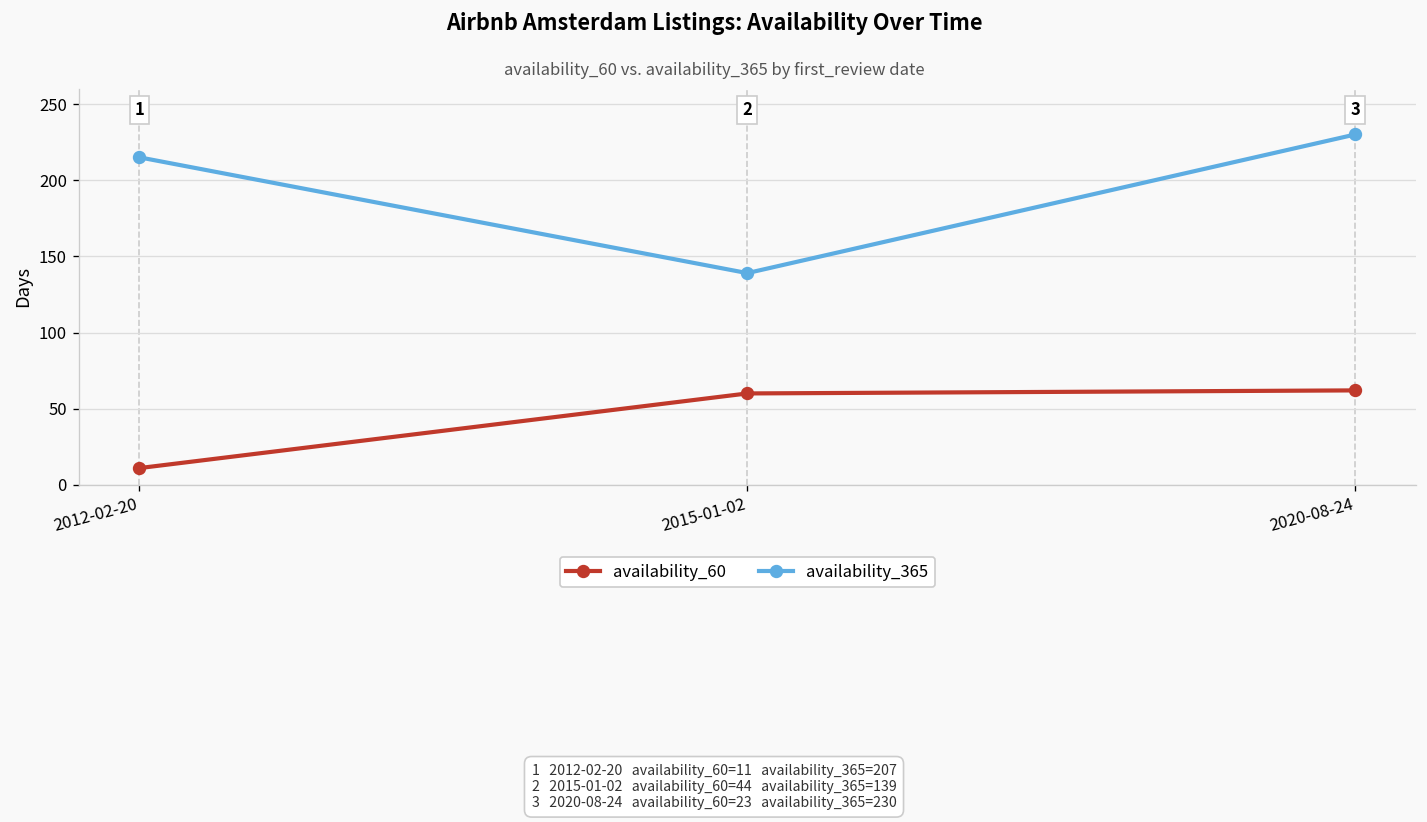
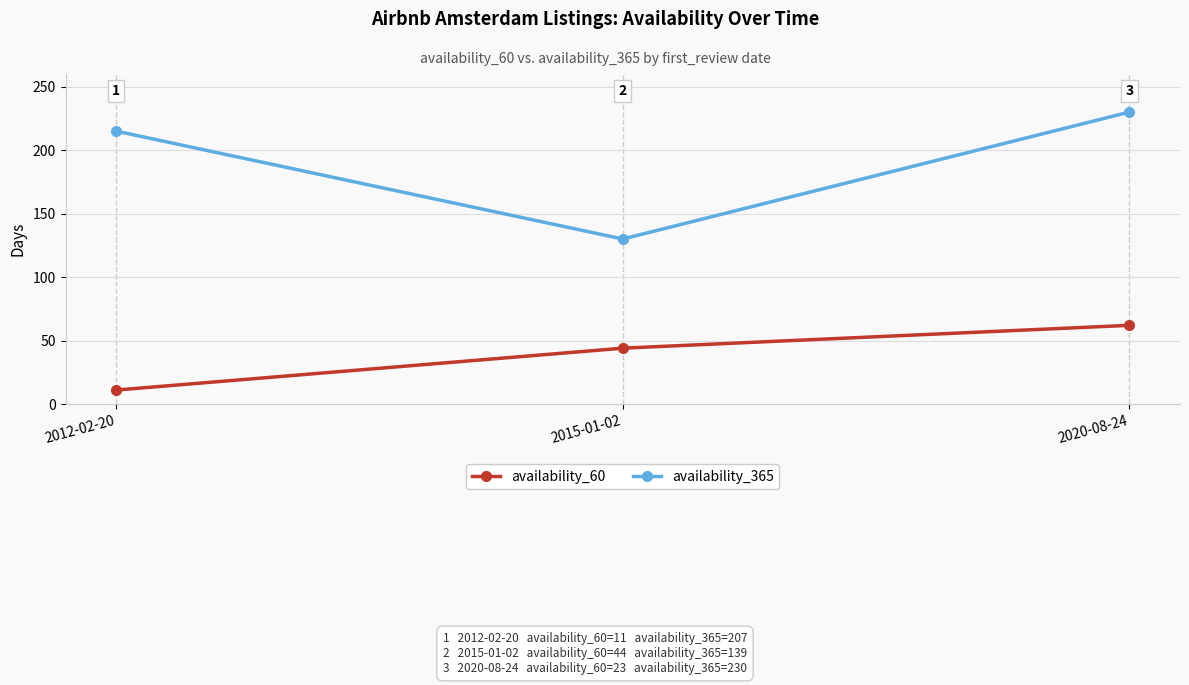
  {
    "availability_60": {
      "2012-02-20": 11,
-     "2015-01-02": 60,
+     "2015-01-02": 44,
      "2020-08-24": 62
    },
    "availability_365": {
      "2012-02-20": 215,
-     "2015-01-02": 139
+     "2015-01-02": 130
    }
  }
